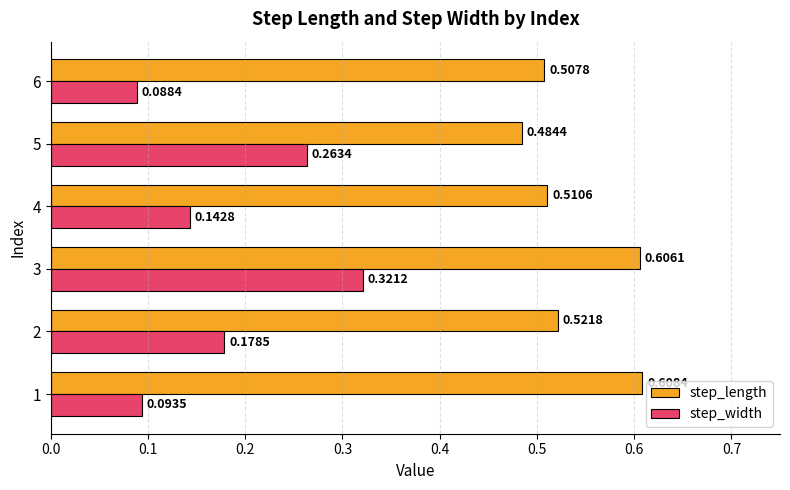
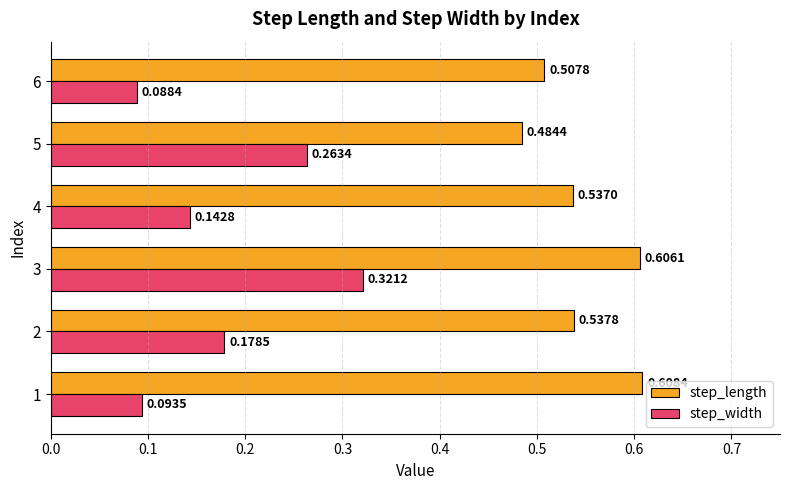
  {
    "step_length": {
      "6": 0.5078,
      "5": 0.4844,
-     "4": 0.5106,
+     "4": 0.5370,
      "3": 0.6061,
-     "2": 0.5218
+     "2": 0.5378
    },
    "step_width": {
      "6": 0.0884,
      "5": 0.2634,
      "4": 0.1428,
      "3": 0.3212,
      "2": 0.1785,
      "1": 0.0935
    }
  }
